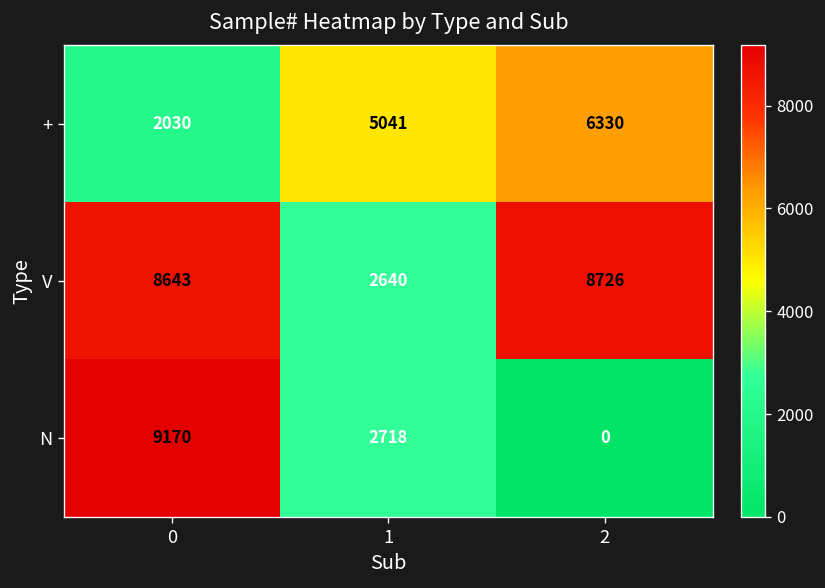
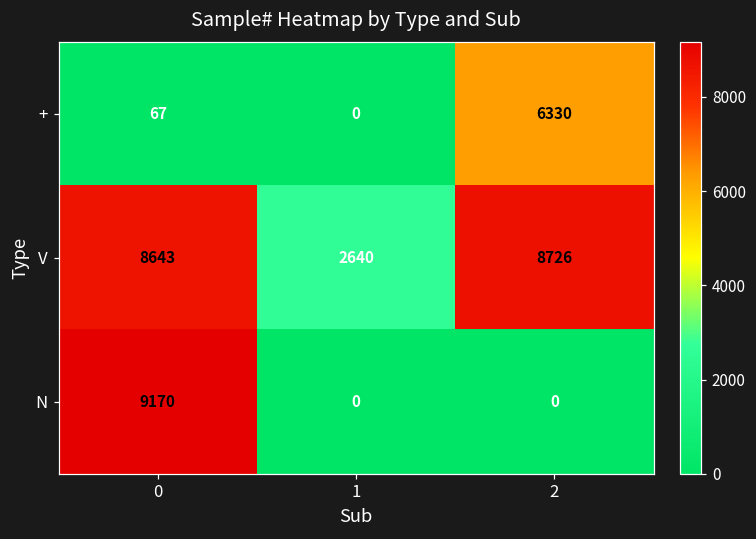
  {
    "+": {
-     "0": 2030,
-     "1": 5041,
+     "0": 67,
+     "1": 0,
      "2": 6330
    },
    "V": {
      "0": 8643,
      "1": 2640,
      "2": 8726
    },
    "N": {
      "0": 9170,
-     "1": 2718,
+     "1": 0,
      "2": 0
    }
  }
